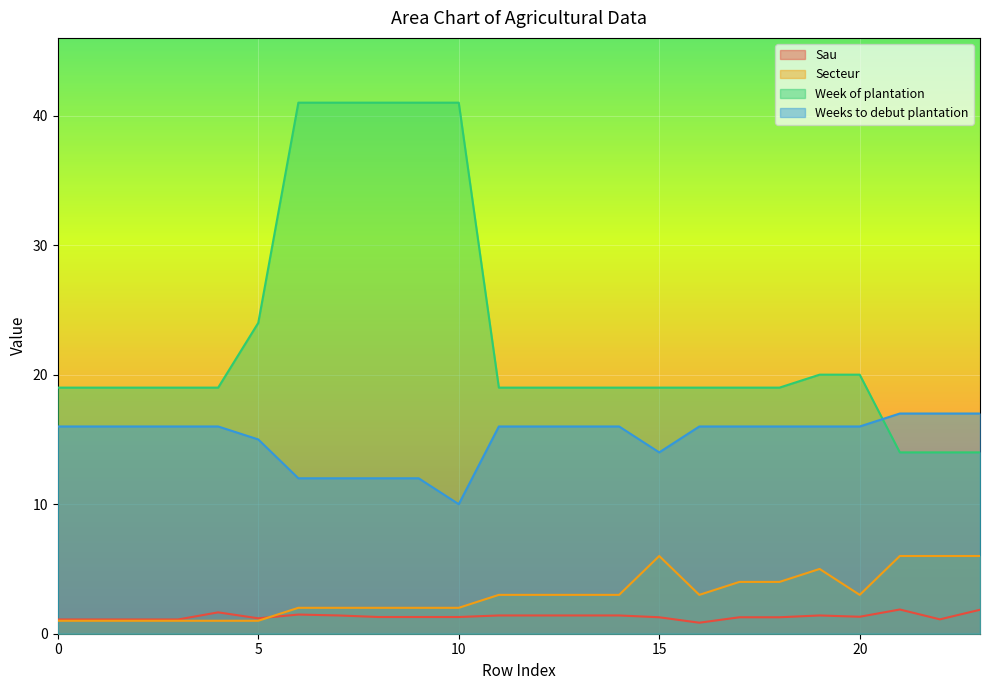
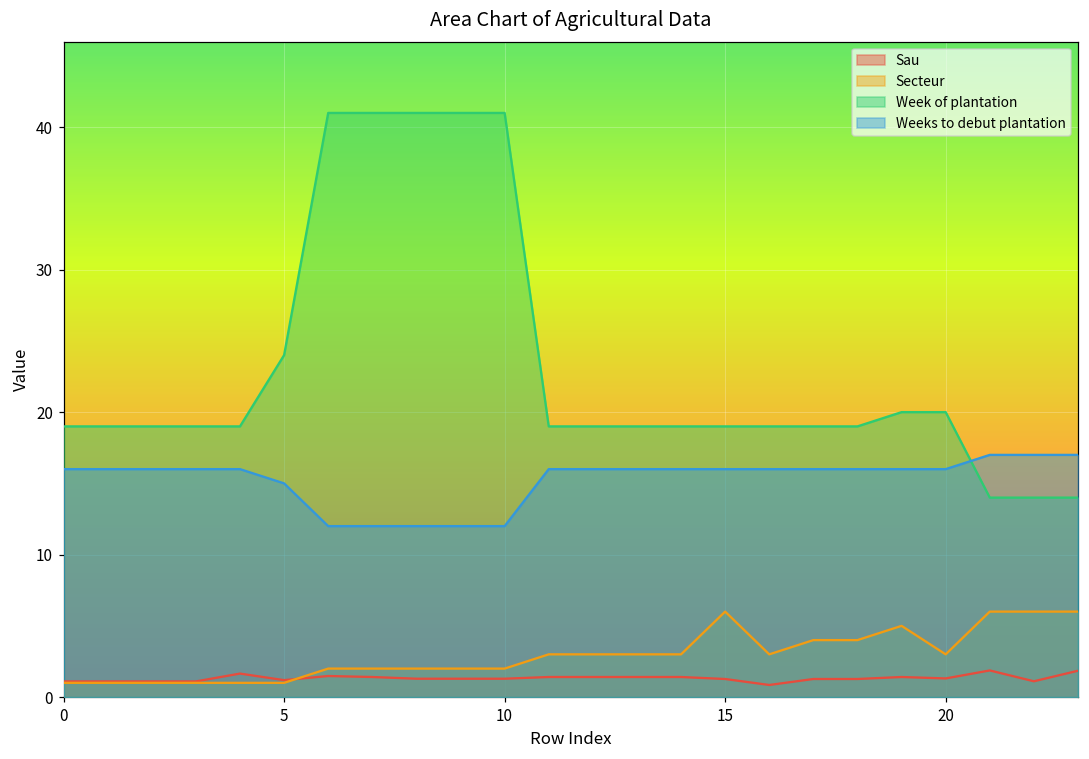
  {
    "Sau": {
      "10": 1.3,
      "15": 1.3,
      "20": 1.3
    },
    "Secteur": {
      "10": 2,
      "15": 6,
      "20": 3
    },
    "Week of plantation": {
      "0": 19,
      "5": 24,
      "10": 41,
      "15": 19,
      "20": 20
    },
    "Weeks to debut plantation": {
      "0": 16,
      "5": 15,
-     "10": 10,
-     "15": 14,
+     "10": 12,
+     "15": 16,
      "20": 16
    }
  }
